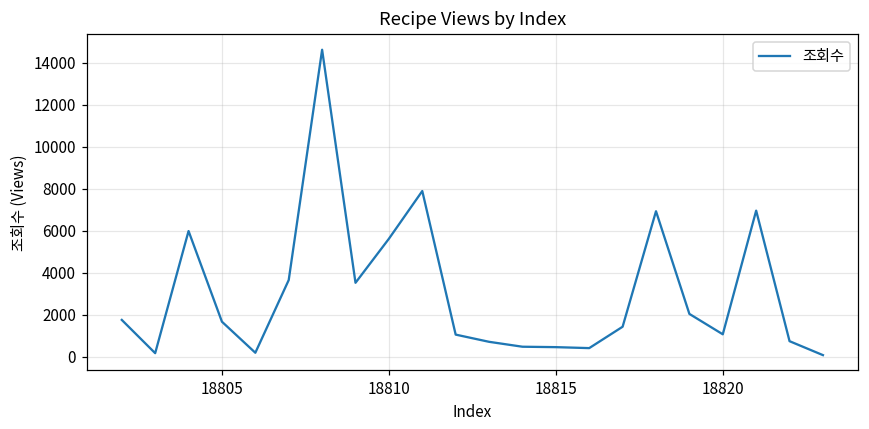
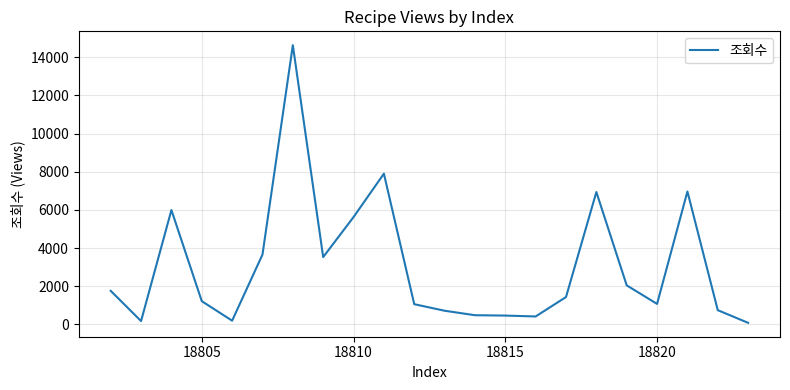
  {
-   "18805": 1700,
+   "18805": 1200,
    "18810": 5600,
    "18815": 500,
    "18820": 1100
  }
